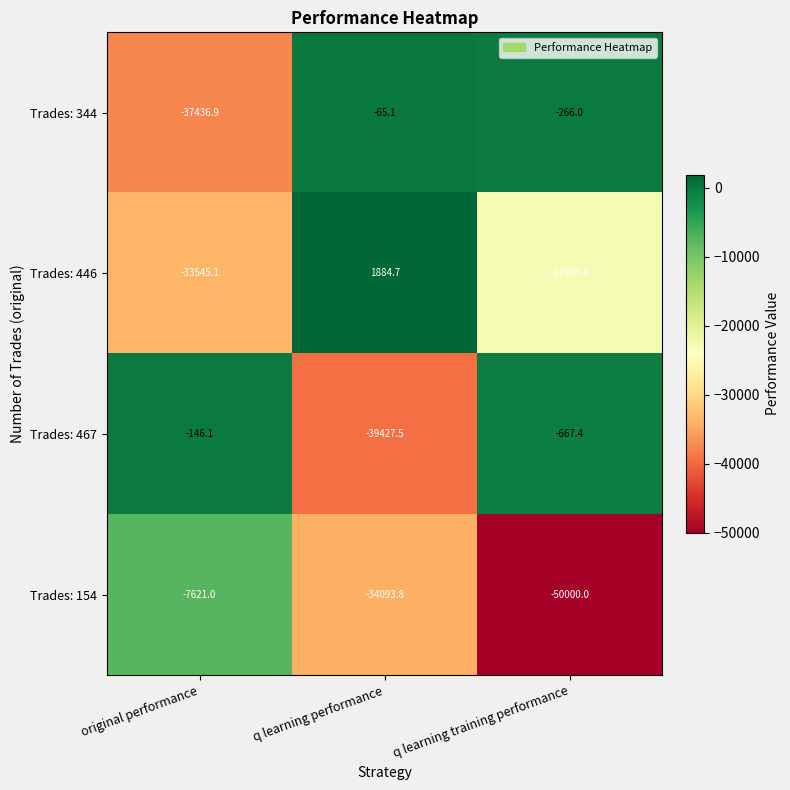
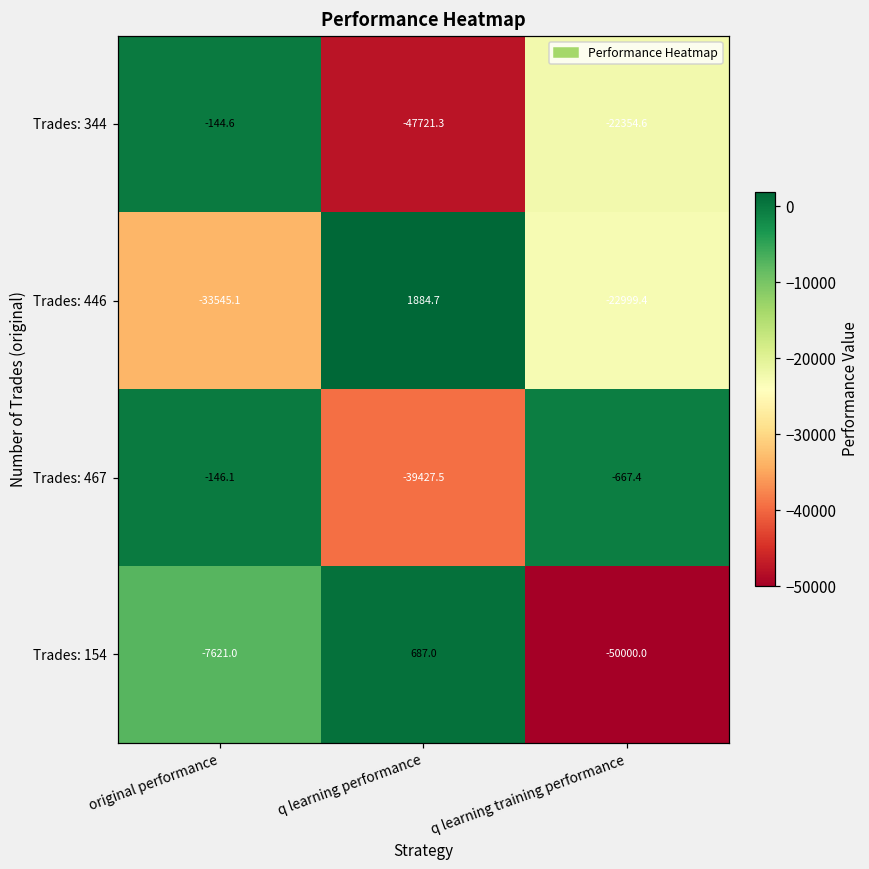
  {
    "Trades: 344": {
-     "original performance": -37436.9,
-     "q learning performance": -65.1,
-     "q learning training performance": -266.0
+     "original performance": -144.6,
+     "q learning performance": -47721.3,
+     "q learning training performance": -22354.6
    },
    "Trades: 446": {
      "original performance": -33545.1,
      "q learning performance": 1884.7,
      "q learning training performance": -22999.4
    },
    "Trades: 467": {
      "original performance": -146.1,
      "q learning performance": -39427.5,
      "q learning training performance": -667.4
    },
    "Trades: 154": {
      "original performance": -7621.0,
-     "q learning performance": -34093.8,
+     "q learning performance": 687.0,
      "q learning training performance": -50000.0
    }
  }
